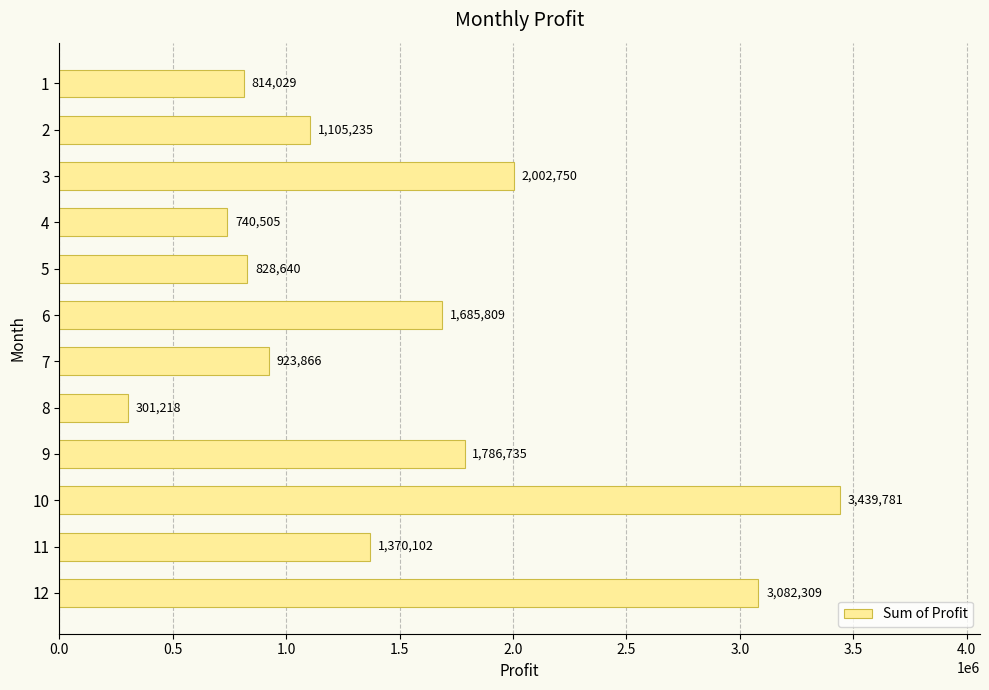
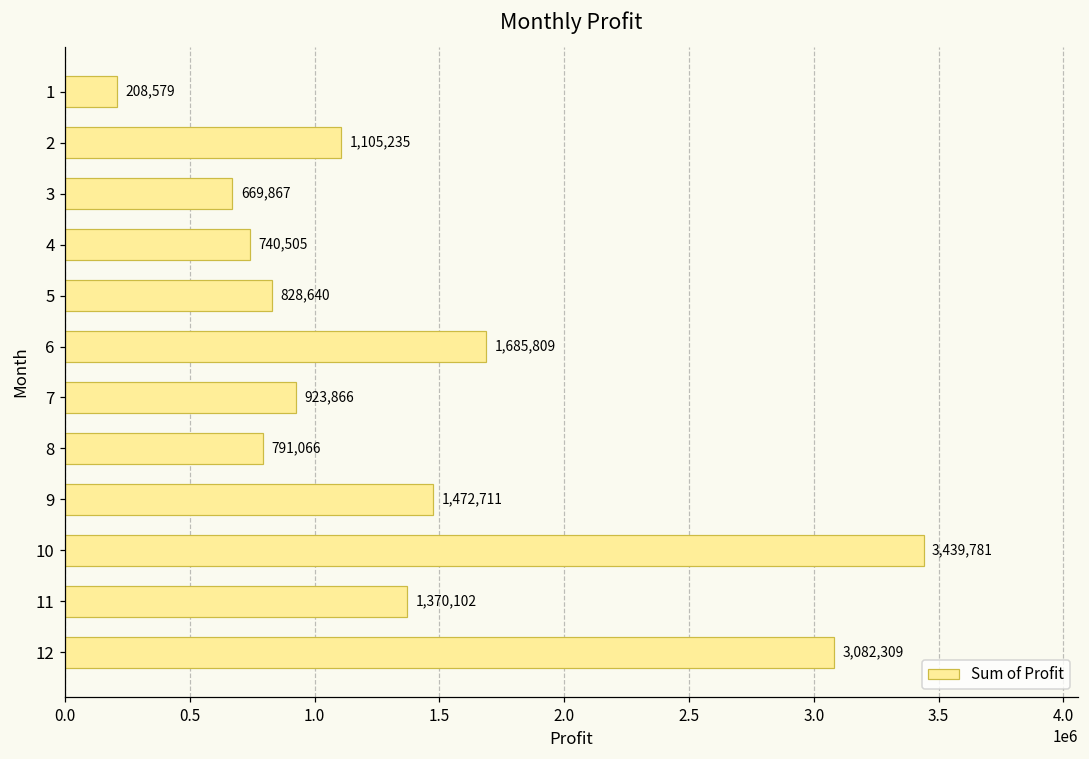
  {
-   "1": "814,029",
+   "1": "208,579",
    "2": "1,105,235",
-   "3": "2,002,750",
+   "3": "669,867",
    "4": "740,505",
    "5": "828,640",
    "6": "1,685,809",
    "7": "923,866",
-   "8": "301,218",
-   "9": "1,786,735",
+   "8": "791,066",
+   "9": "1,472,711",
    "10": "3,439,781",
    "11": "1,370,102",
    "12": "3,082,309"
  }
